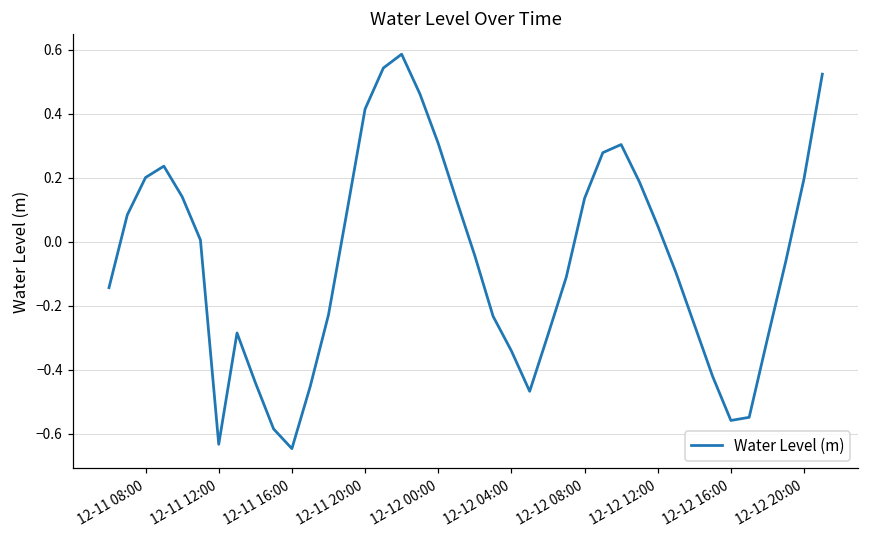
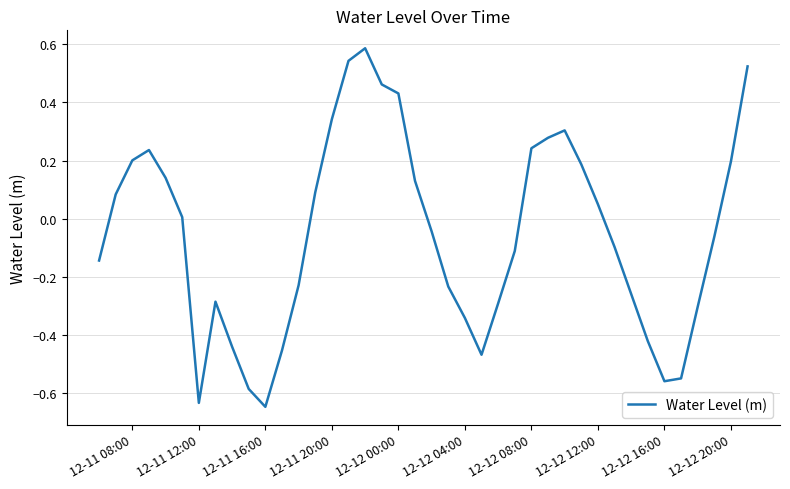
  {
    "12-11 08:00": 0.20,
    "12-11 12:00": -0.63,
    "12-11 16:00": -0.65,
-   "12-11 20:00": 0.41,
-   "12-12 00:00": 0.31,
+   "12-11 20:00": 0.34,
+   "12-12 00:00": 0.43,
    "12-12 04:00": -0.34,
-   "12-12 08:00": 0.14,
+   "12-12 08:00": 0.24,
    "12-12 12:00": 0.05,
    "12-12 16:00": -0.56,
    "12-12 20:00": 0.20
  }
